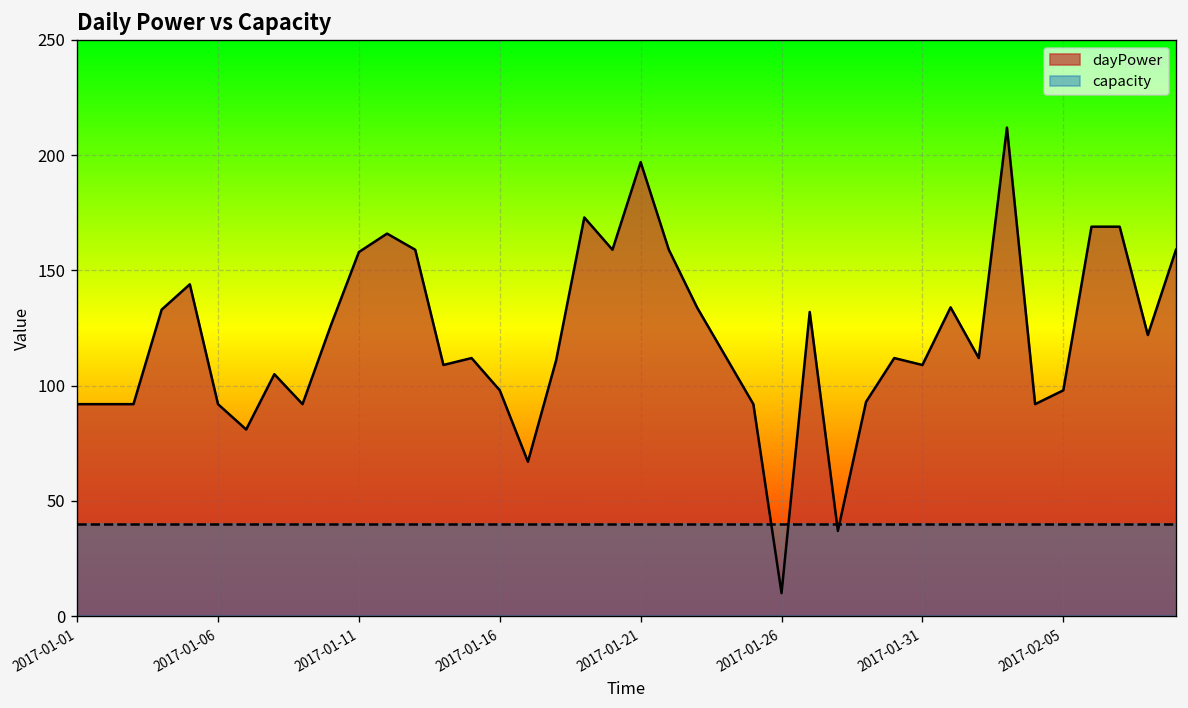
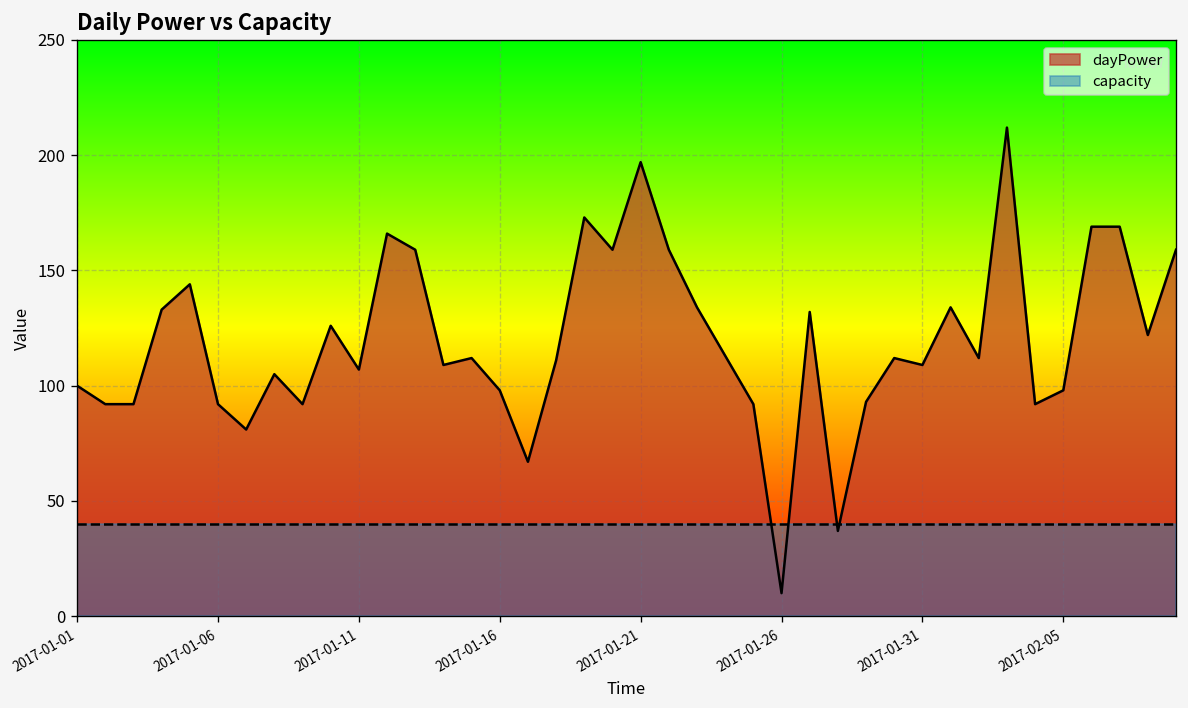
  {
    "dayPower": {
-     "2017-01-01": 92,
+     "2017-01-01": 100,
      "2017-01-06": 92,
-     "2017-01-11": 158,
+     "2017-01-11": 107,
      "2017-01-16": 98,
      "2017-01-21": 197,
      "2017-01-26": 10,
      "2017-01-31": 109,
      "2017-02-05": 98
    },
    "capacity": {
      "2017-01-01": 40,
      "2017-01-06": 40,
      "2017-01-11": 40,
      "2017-01-16": 40,
      "2017-01-21": 40,
      "2017-01-26": 40,
      "2017-01-31": 40,
      "2017-02-05": 40
    }
  }
